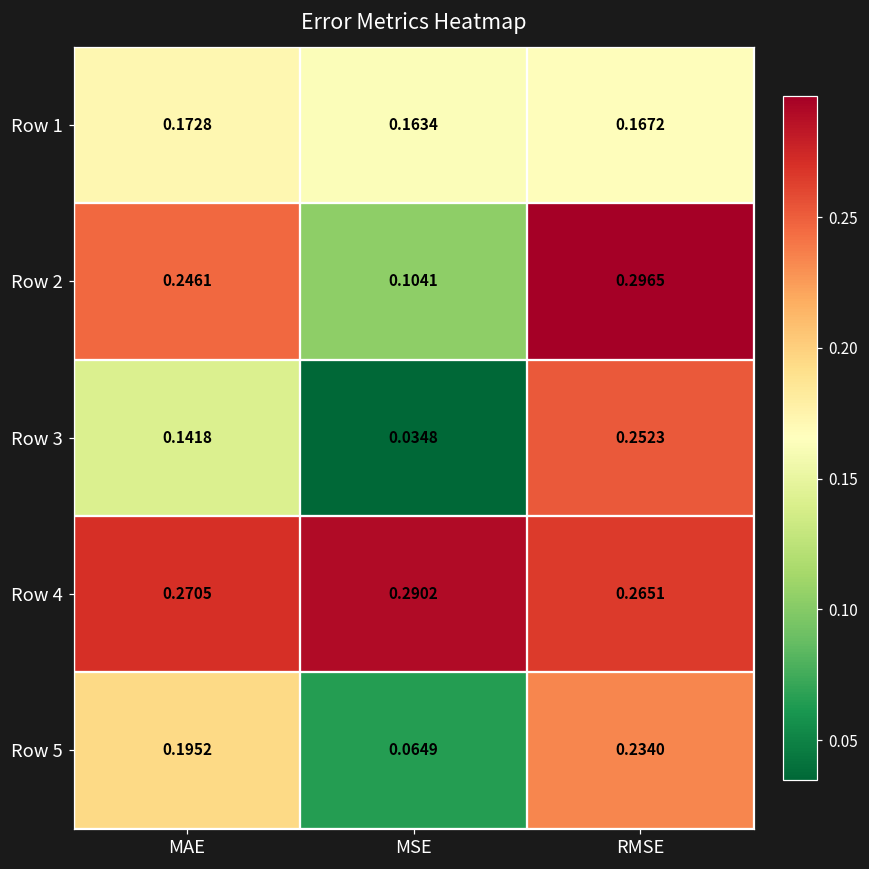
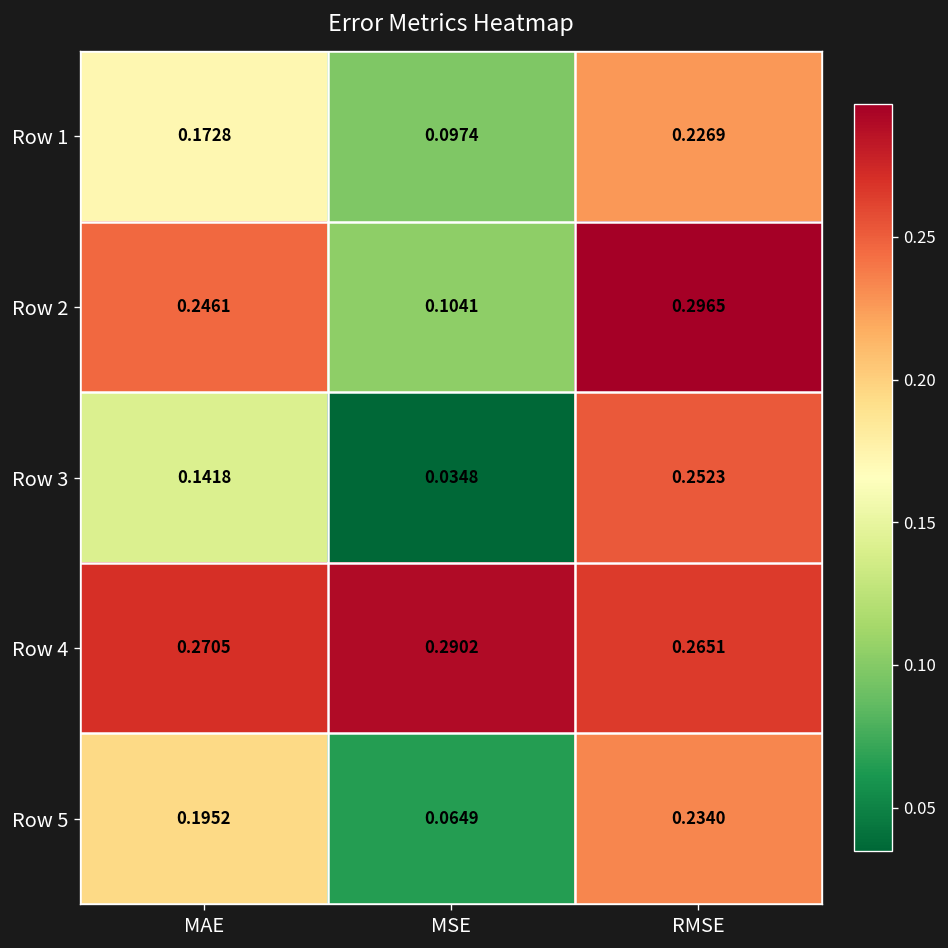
  {
    "Row 1": {
      "MAE": 0.1728,
-     "MSE": 0.1634,
-     "RMSE": 0.1672
+     "MSE": 0.0974,
+     "RMSE": 0.2269
    },
    "Row 2": {
      "MAE": 0.2461,
      "MSE": 0.1041,
      "RMSE": 0.2965
    },
    "Row 3": {
      "MAE": 0.1418,
      "MSE": 0.0348,
      "RMSE": 0.2523
    },
    "Row 4": {
      "MAE": 0.2705,
      "MSE": 0.2902,
      "RMSE": 0.2651
    },
    "Row 5": {
      "MAE": 0.1952,
      "MSE": 0.0649,
      "RMSE": 0.2340
    }
  }
